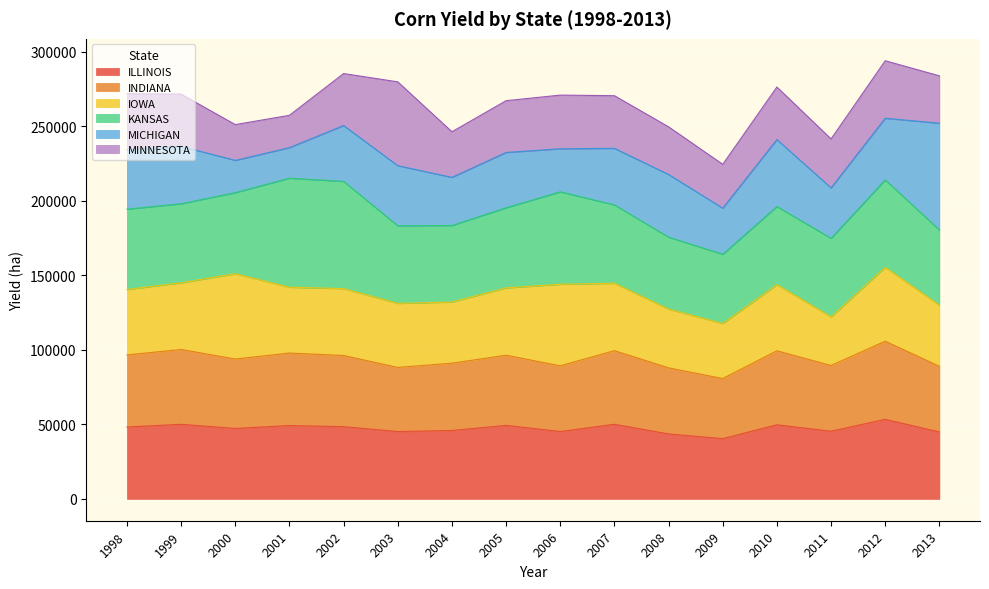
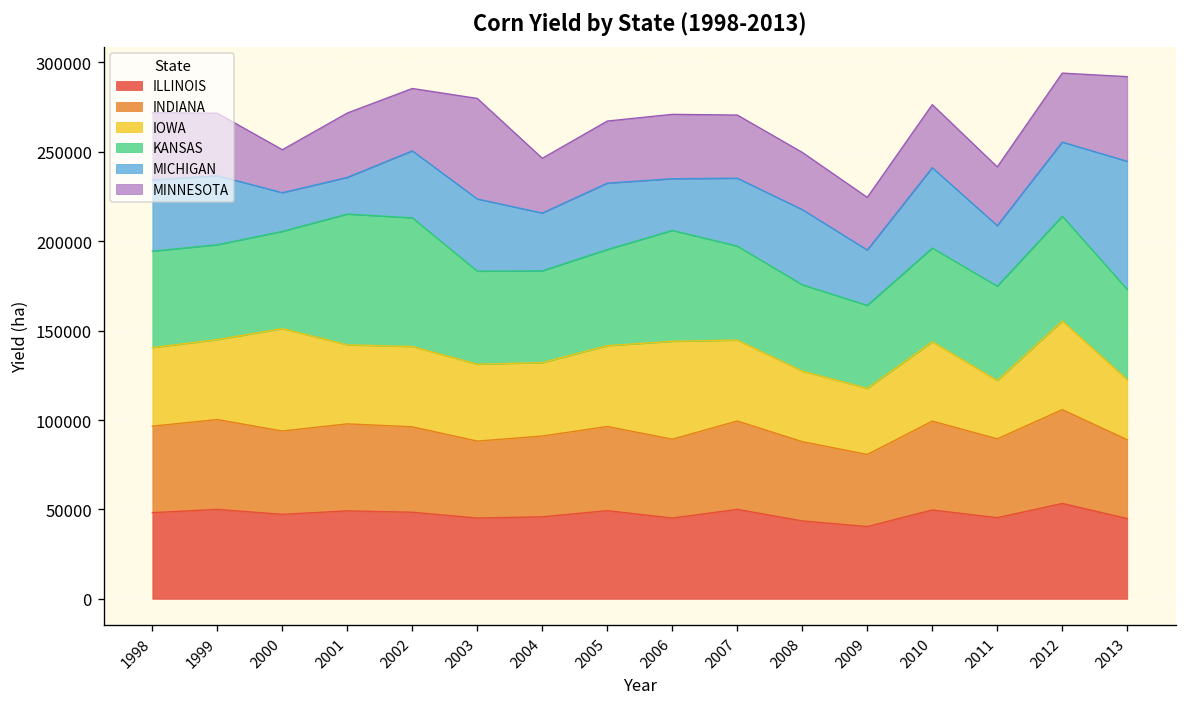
  {
    "IOWA": {
      "1998": 44000,
      "1999": 45000,
      "2000": 57000,
      "2001": 44000,
      "2002": 45000,
      "2003": 43000,
      "2004": 41000,
      "2005": 45000,
      "2006": 55000,
      "2007": 45000,
      "2008": 39000,
      "2009": 37000,
      "2010": 44000,
      "2011": 33000,
      "2012": 50000,
-     "2013": 41000
+     "2013": 34000
    },
    "KANSAS": {
      "1998": 54000,
      "1999": 53000,
      "2000": 54000,
      "2001": 73000,
      "2002": 72000,
      "2003": 52000,
      "2004": 51000,
      "2005": 54000,
      "2006": 62000,
      "2007": 53000,
      "2008": 48000,
      "2009": 46000,
      "2010": 52000,
      "2011": 53000,
      "2012": 59000,
      "2013": 50000
    },
    "MICHIGAN": {
      "2000": 22000,
      "2001": 21000,
      "2002": 37000,
      "2003": 40000,
      "2004": 32000,
      "2005": 37000,
      "2006": 29000,
      "2007": 38000,
      "2008": 42000,
      "2009": 31000,
      "2010": 45000,
      "2011": 34000,
      "2012": 41000,
      "2013": 72000
    },
    "MINNESOTA": {
      "2000": 24000,
-     "2001": 22000,
+     "2001": 36000,
      "2002": 35000,
      "2003": 56000,
      "2004": 31000,
      "2005": 35000,
      "2006": 36000,
      "2007": 35000,
      "2008": 32000,
      "2009": 29000,
      "2010": 35000,
      "2011": 33000,
      "2012": 39000,
-     "2013": 32000
+     "2013": 47000
    }
  }
